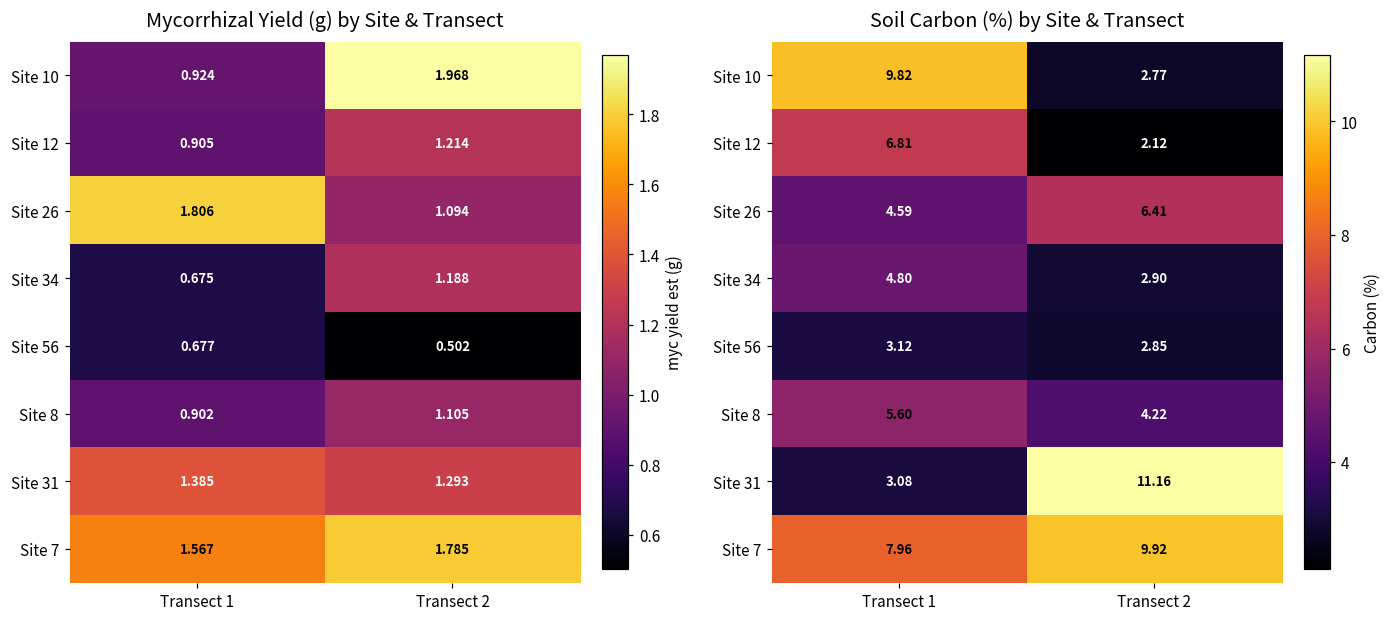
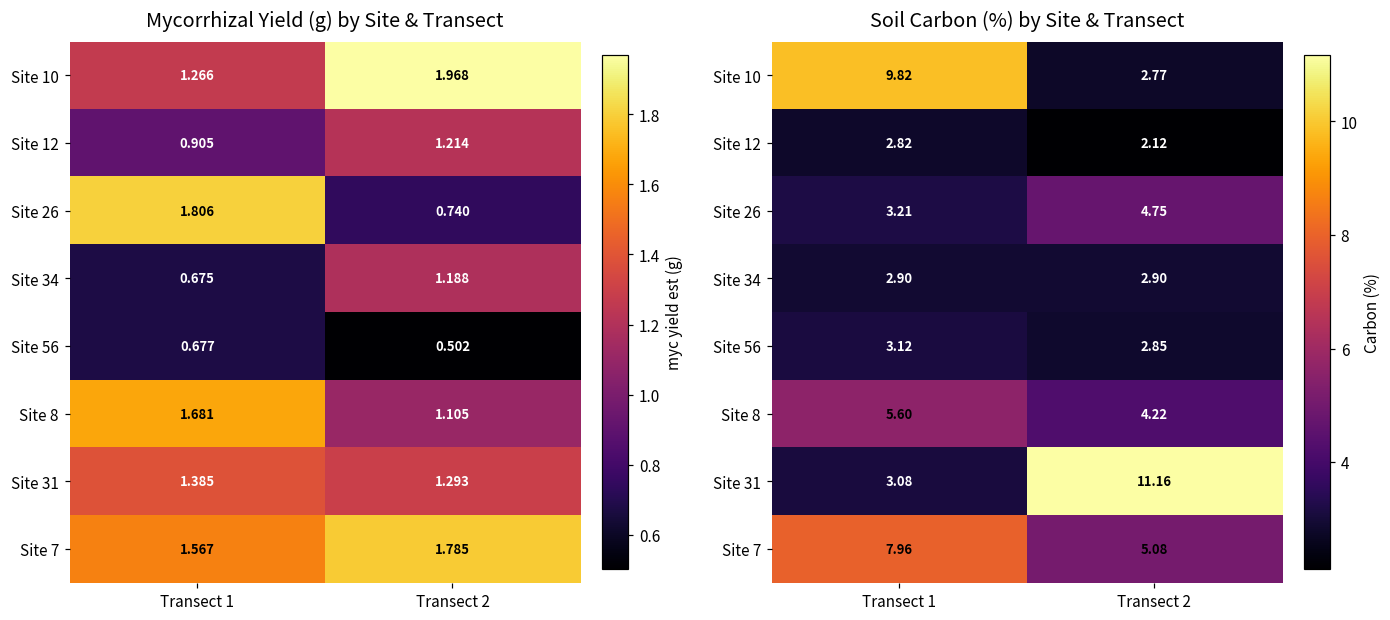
  {
    "Mycorrhizal Yield (g) by Site & Transect": {
      "Site 10": {
-       "Transect 1": 0.924,
+       "Transect 1": 1.266,
        "Transect 2": 1.968
      },
      "Site 12": {
        "Transect 1": 0.905,
        "Transect 2": 1.214
      },
      "Site 26": {
        "Transect 1": 1.806,
-       "Transect 2": 1.094
+       "Transect 2": 0.740
      },
      "Site 34": {
        "Transect 1": 0.675,
        "Transect 2": 1.188
      },
      "Site 56": {
        "Transect 1": 0.677,
        "Transect 2": 0.502
      },
      "Site 8": {
-       "Transect 1": 0.902,
+       "Transect 1": 1.681,
        "Transect 2": 1.105
      },
      "Site 31": {
        "Transect 1": 1.385,
        "Transect 2": 1.293
      },
      "Site 7": {
        "Transect 1": 1.567,
        "Transect 2": 1.785
      }
    },
    "Soil Carbon (%) by Site & Transect": {
      "Site 10": {
        "Transect 1": 9.82,
        "Transect 2": 2.77
      },
      "Site 12": {
-       "Transect 1": 6.81,
+       "Transect 1": 2.82,
        "Transect 2": 2.12
      },
      "Site 26": {
-       "Transect 1": 4.59,
-       "Transect 2": 6.41
+       "Transect 1": 3.21,
+       "Transect 2": 4.75
      },
      "Site 34": {
-       "Transect 1": 4.80,
+       "Transect 1": 2.90,
        "Transect 2": 2.90
      },
      "Site 56": {
        "Transect 1": 3.12,
        "Transect 2": 2.85
      },
      "Site 8": {
        "Transect 1": 5.60,
        "Transect 2": 4.22
      },
      "Site 31": {
        "Transect 1": 3.08,
        "Transect 2": 11.16
      },
      "Site 7": {
        "Transect 1": 7.96,
-       "Transect 2": 9.92
+       "Transect 2": 5.08
      }
    }
  }
